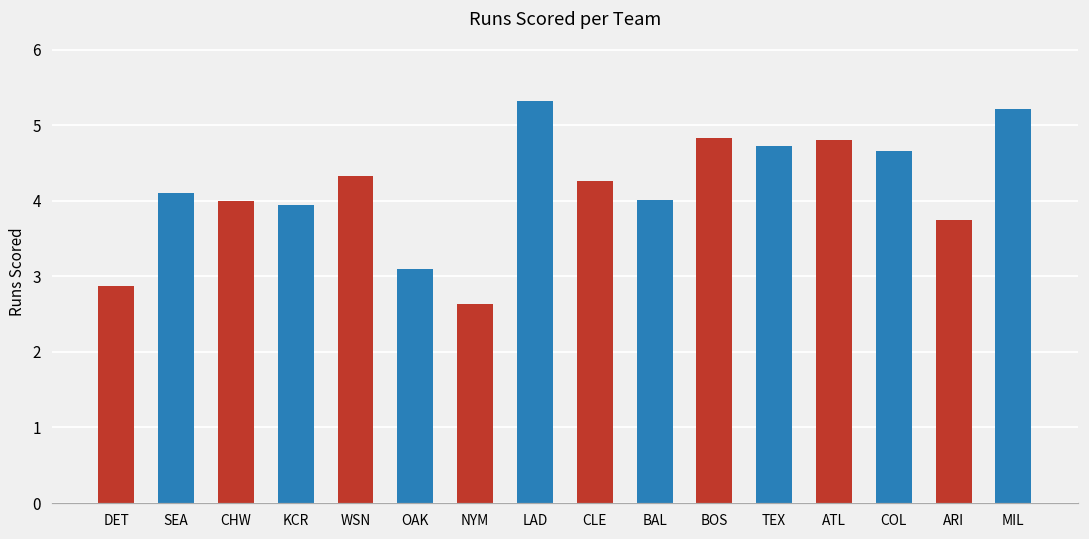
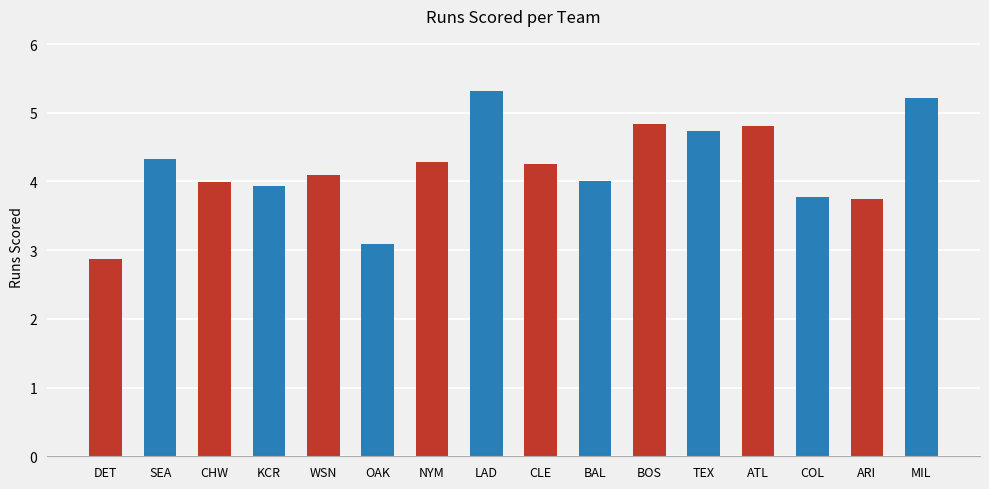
  {
    "DET": 2.9,
-   "SEA": 4.1,
+   "SEA": 4.3,
    "CHW": 4.0,
    "KCR": 3.9,
-   "WSN": 4.3,
+   "WSN": 4.1,
    "OAK": 3.1,
-   "NYM": 2.6,
+   "NYM": 4.3,
    "LAD": 5.3,
    "CLE": 4.3,
    "BAL": 4.0,
    "BOS": 4.8,
    "TEX": 4.7,
    "ATL": 4.8,
-   "COL": 4.7,
+   "COL": 3.8,
    "ARI": 3.8,
    "MIL": 5.2
  }
